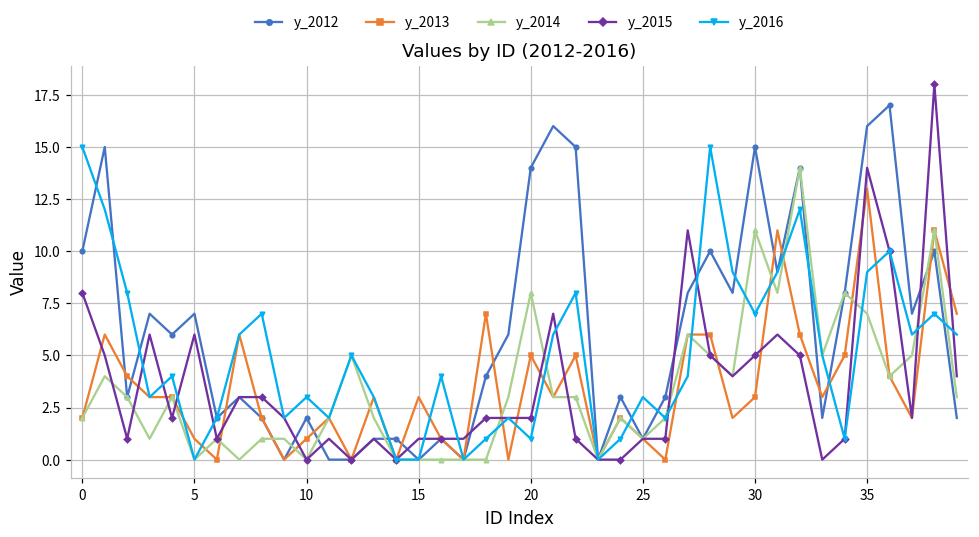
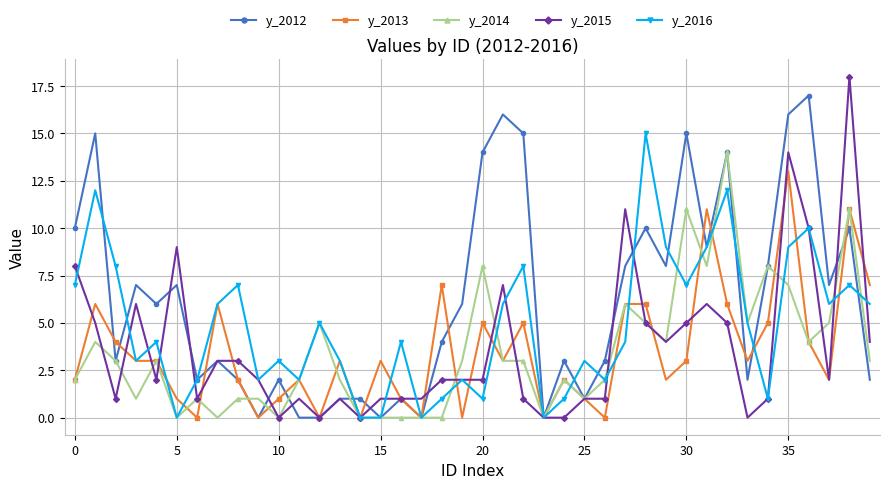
  {
    "y_2012": {
      "0": 10,
      "5": 7,
      "10": 2,
      "20": 14,
      "30": 15,
      "35": 16
    },
    "y_2013": {
      "5": 1,
      "10": 1,
      "15": 3,
      "20": 5,
      "30": 3,
      "35": 13
    },
    "y_2014": {
      "20": 8,
      "30": 11,
      "35": 7
    },
    "y_2015": {
      "0": 8,
-     "5": 6,
+     "5": 9,
      "15": 1,
      "20": 2,
      "30": 5,
      "35": 14
    },
    "y_2016": {
-     "0": 15,
+     "0": 7,
      "10": 3,
      "20": 1,
      "25": 3,
      "30": 7,
      "35": 9
    }
  }
